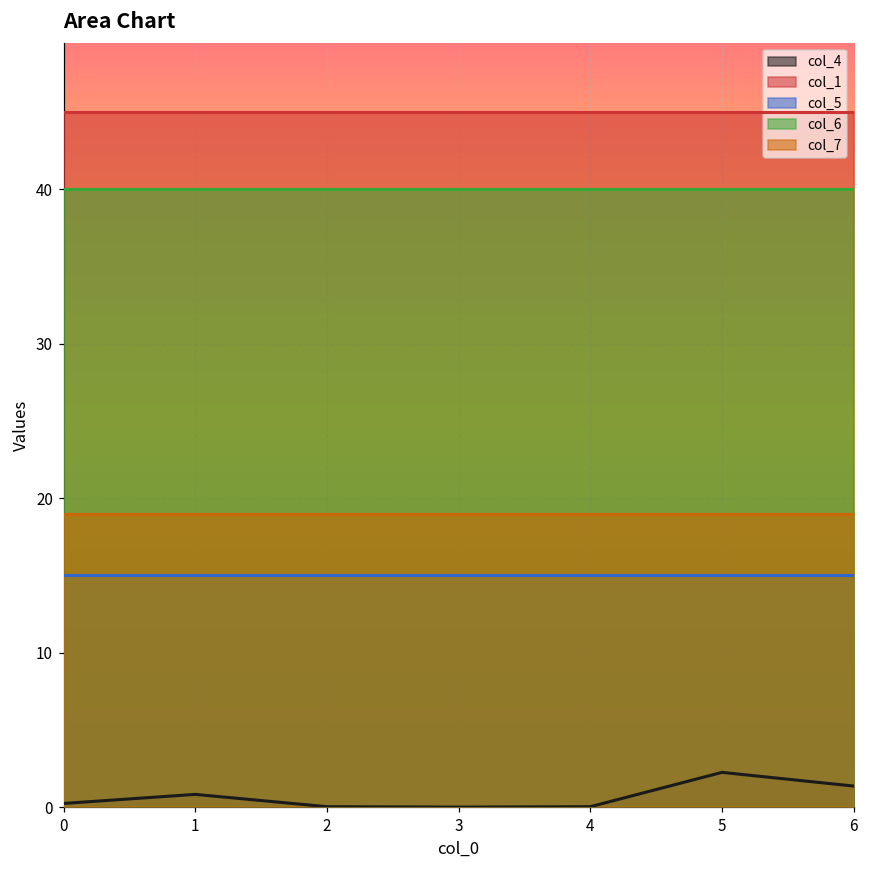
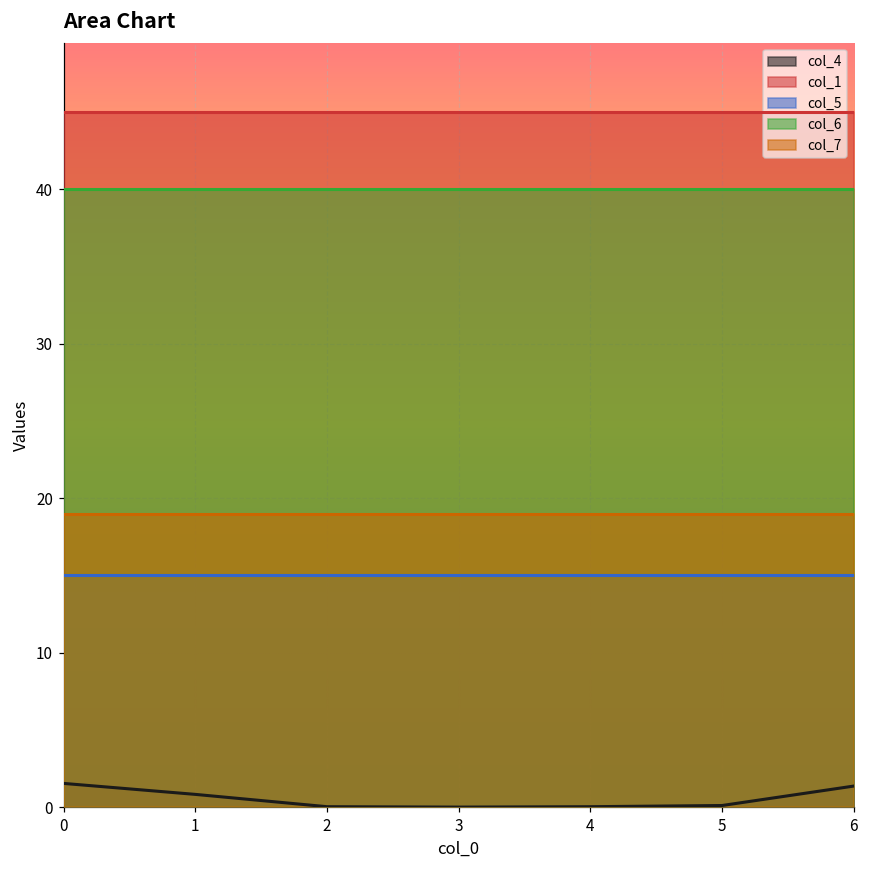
  {
    "col_4": {
-     "0": 0.2,
+     "0": 1.5,
      "1": 0.8,
      "2": 0.0,
      "3": 0.0,
      "4": 0.0,
-     "5": 2.2,
+     "5": 0.1,
      "6": 1.4
    },
    "col_5": {
      "0": 15.0,
      "1": 15.0,
      "2": 15.0,
      "3": 15.0,
      "4": 15.0,
      "5": 15.0,
      "6": 15.0
    },
    "col_6": {
      "0": 40.0,
      "1": 40.0,
      "2": 40.0,
      "3": 40.0,
      "4": 40.0,
      "5": 40.0,
      "6": 40.0
    }
  }
